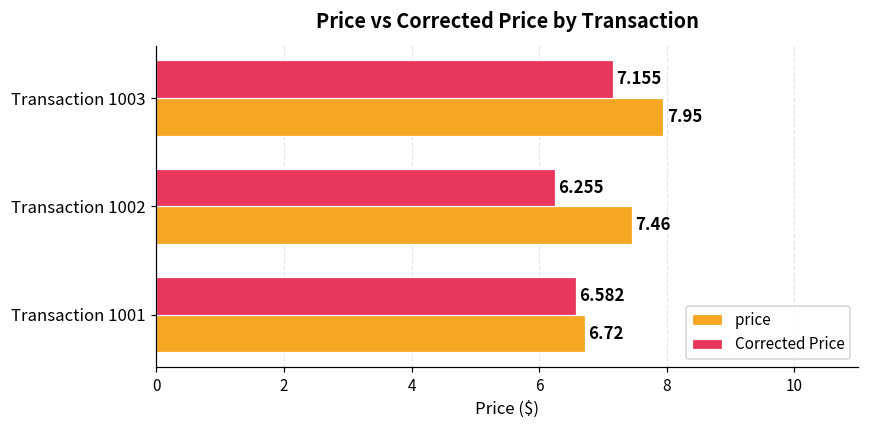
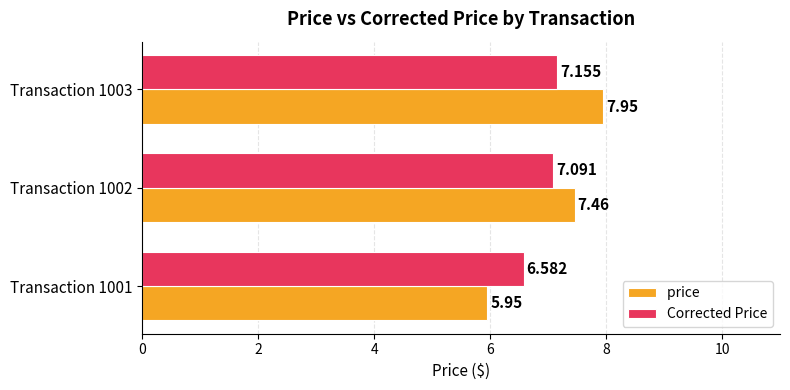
  {
    "price": {
      "Transaction 1003": 7.95,
      "Transaction 1002": 7.46,
-     "Transaction 1001": 6.72
+     "Transaction 1001": 5.95
    },
    "Corrected Price": {
      "Transaction 1003": 7.155,
-     "Transaction 1002": 6.255,
+     "Transaction 1002": 7.091,
      "Transaction 1001": 6.582
    }
  }
